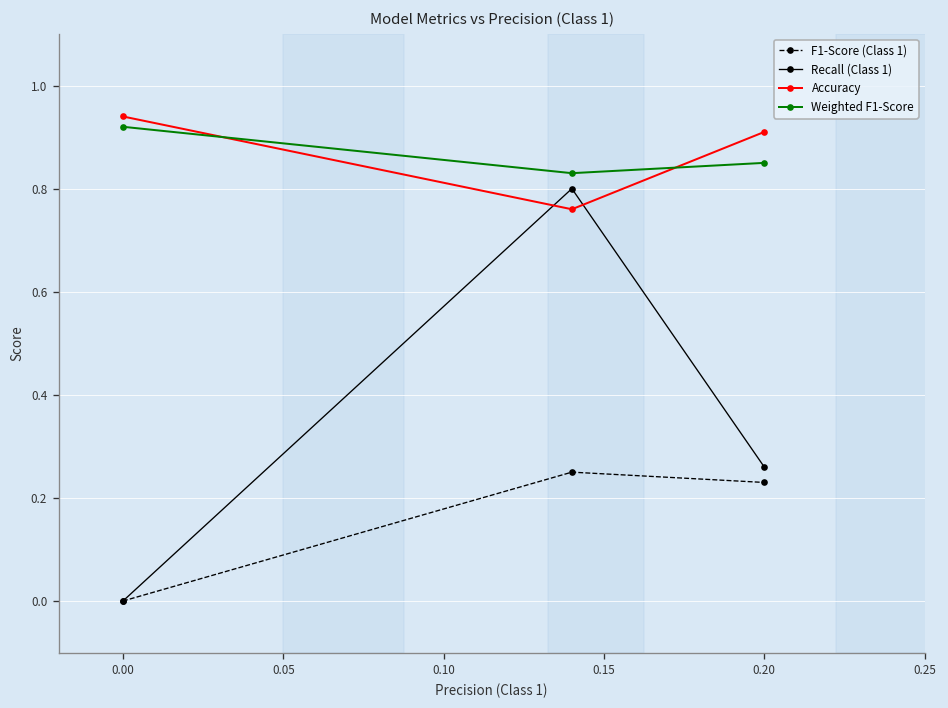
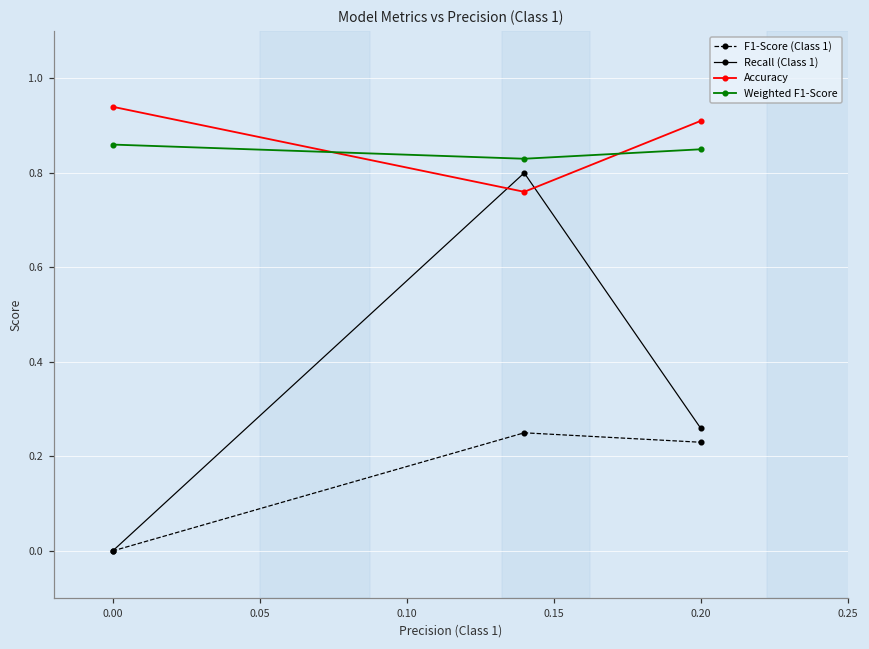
  {
    "Accuracy": {
      "0.00": 0.94,
      "0.20": 0.91
    },
    "Weighted F1-Score": {
-     "0.00": 0.92,
+     "0.00": 0.86,
      "0.20": 0.85
    }
  }
